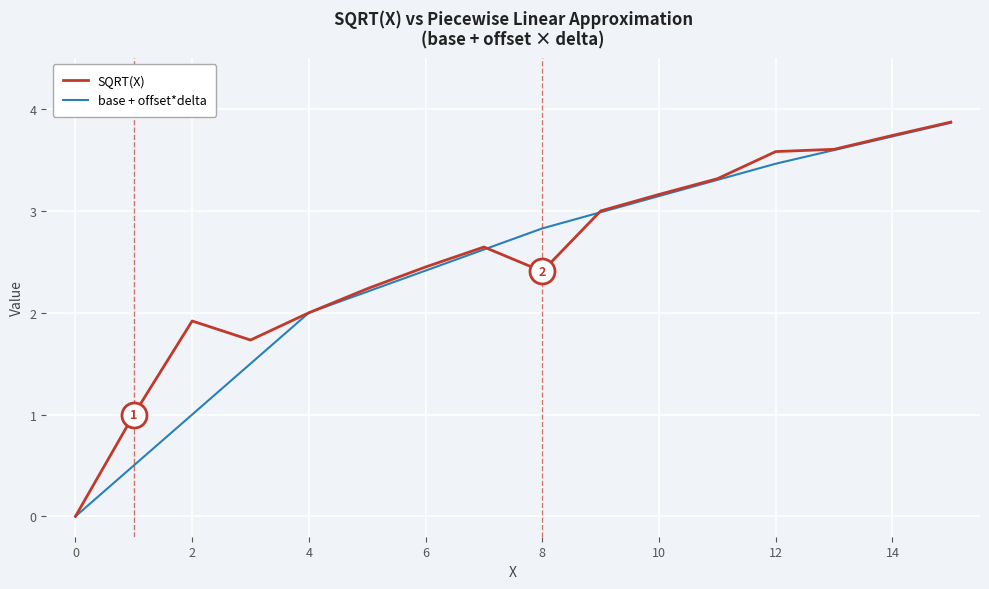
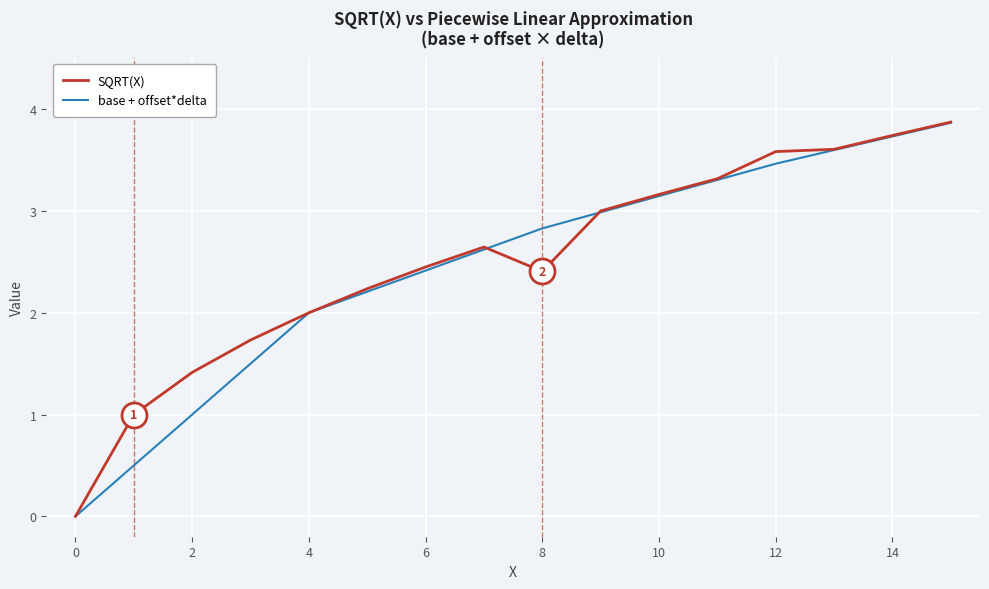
  {
    "SQRT(X)": {
-     "2": 1.92,
+     "2": 1.41,
      "6": 2.45,
      "12": 3.58
    },
    "base + offset*delta": {
      "2": 1.00,
      "6": 2.41,
      "8": 2.83,
      "12": 3.46
    }
  }
